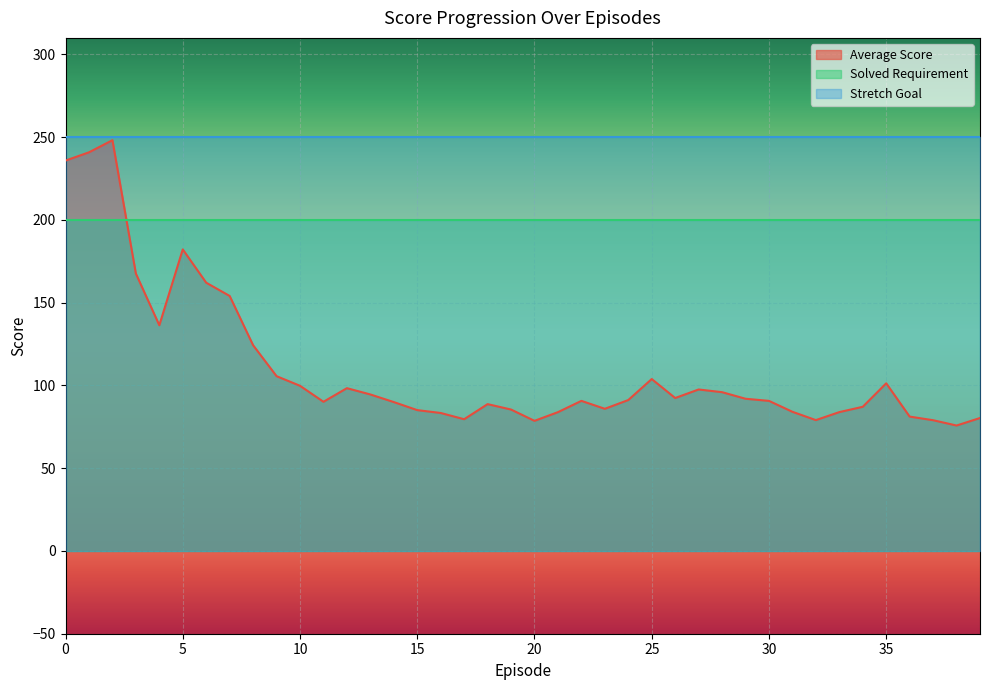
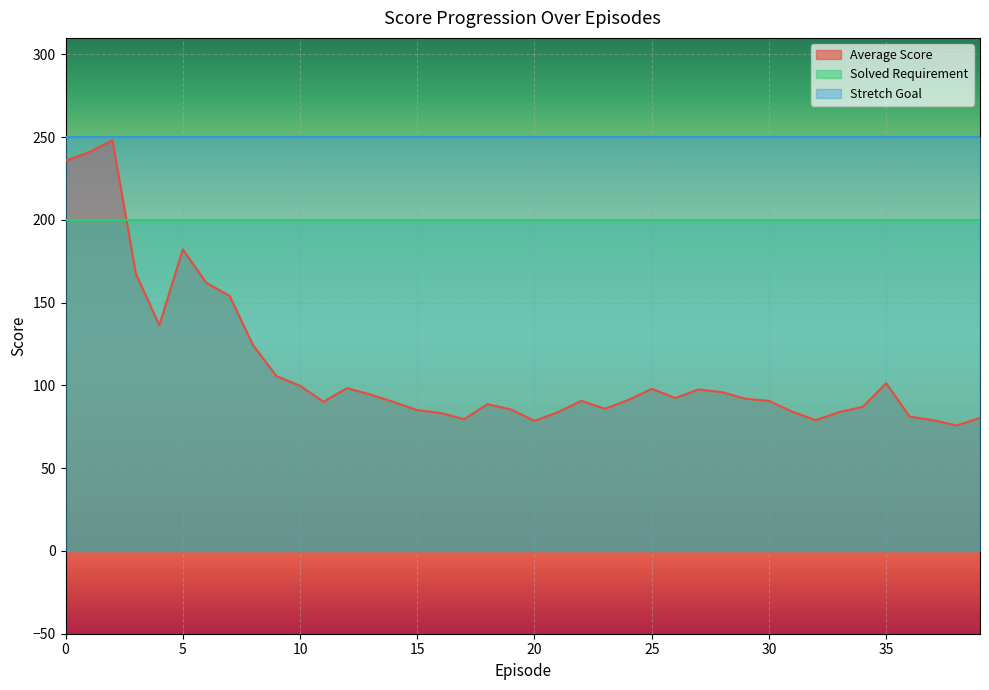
  {
    "Average Score": {
      "0": 236,
      "5": 182,
      "10": 100,
      "15": 85,
      "20": 79,
-     "25": 104,
+     "25": 98,
      "30": 91,
      "35": 101
    },
    "Solved Requirement": {
      "0": 200,
      "5": 200,
      "10": 200,
      "15": 200,
      "20": 200,
      "25": 200,
      "30": 200,
      "35": 200
    },
    "Stretch Goal": {
      "0": 250,
      "5": 250,
      "10": 250,
      "15": 250,
      "20": 250,
      "25": 250,
      "30": 250,
      "35": 250
    }
  }
